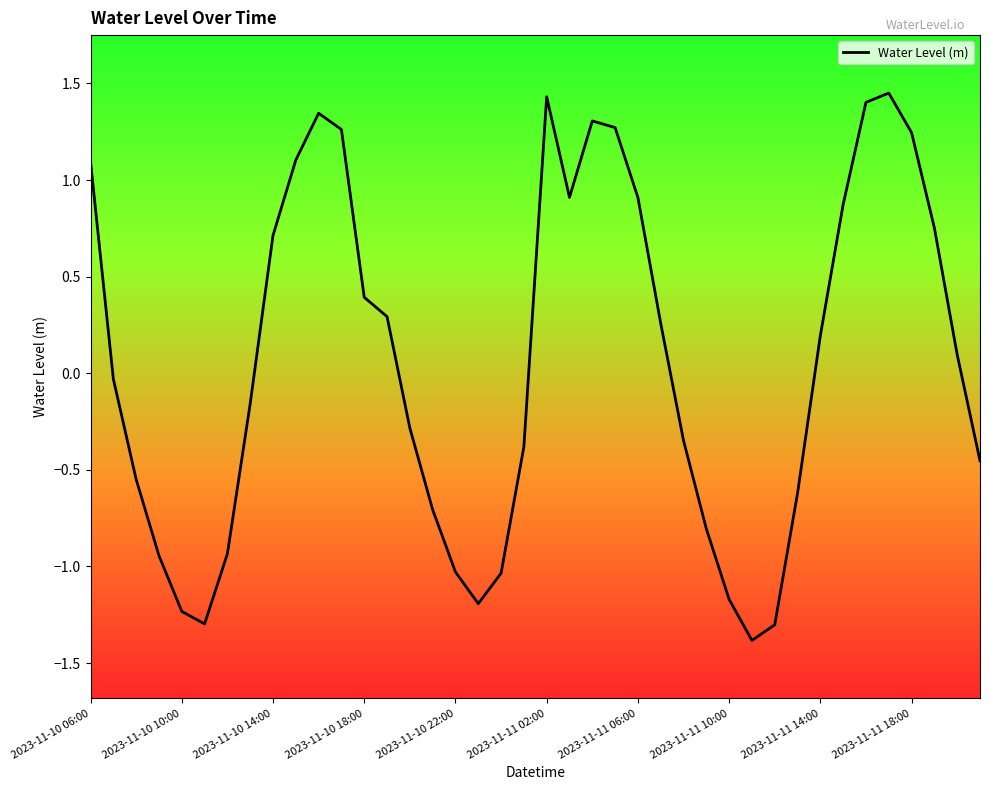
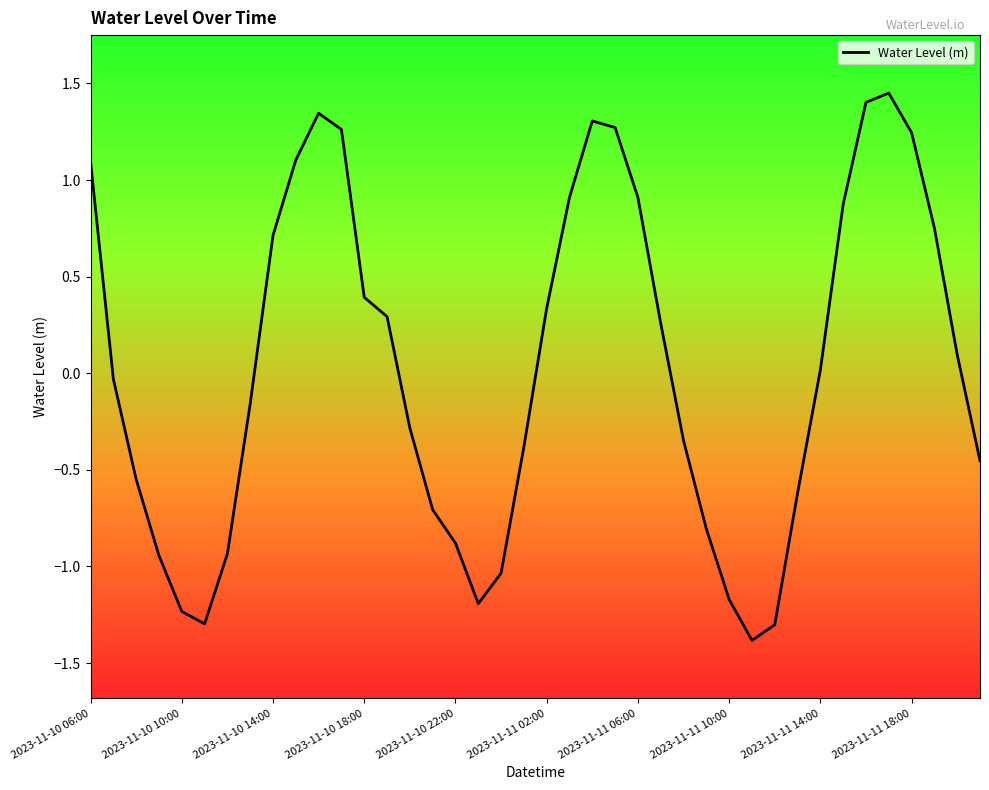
  {
    "2023-11-10 06:00": 1.09,
    "2023-11-10 10:00": -1.23,
    "2023-11-10 14:00": 0.71,
    "2023-11-10 18:00": 0.39,
-   "2023-11-10 22:00": -1.03,
-   "2023-11-11 02:00": 1.43,
+   "2023-11-10 22:00": -0.88,
+   "2023-11-11 02:00": 0.34,
    "2023-11-11 06:00": 0.91,
    "2023-11-11 10:00": -1.17,
-   "2023-11-11 14:00": 0.20,
+   "2023-11-11 14:00": 0.02,
    "2023-11-11 18:00": 1.25
  }
